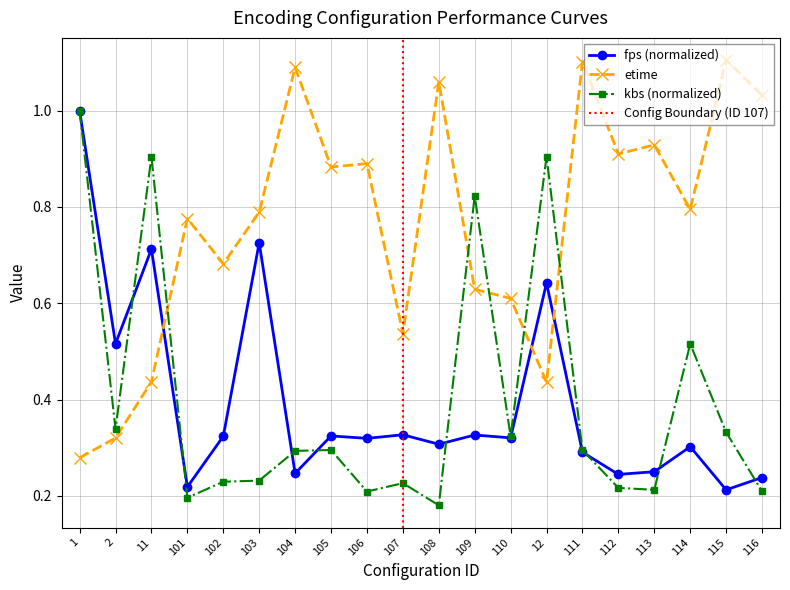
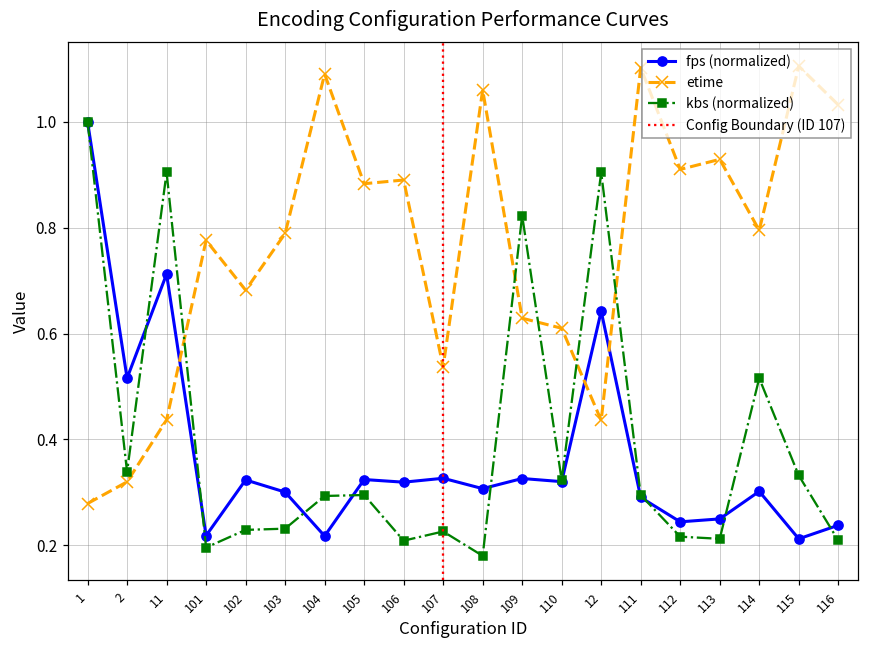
  {
    "fps (normalized)": {
      "2": 0.52,
      "11": 0.71,
      "101": 0.22,
      "102": 0.32,
-     "103": 0.73,
-     "104": 0.25,
+     "103": 0.30,
+     "104": 0.22,
      "105": 0.32,
      "106": 0.32,
      "107": 0.33,
      "108": 0.31,
      "109": 0.33,
      "12": 0.64,
      "112": 0.24,
      "113": 0.25,
      "114": 0.30,
      "115": 0.21,
      "116": 0.24
    },
    "etime": {
      "1": 0.28,
      "2": 0.32,
      "11": 0.44,
      "101": 0.78,
      "102": 0.68,
      "103": 0.79,
      "104": 1.09,
      "105": 0.88,
      "106": 0.89,
      "107": 0.54,
      "108": 1.06,
      "109": 0.63,
      "110": 0.61,
      "12": 0.44,
      "111": 1.10,
      "112": 0.91,
      "113": 0.93,
      "114": 0.80
    },
    "kbs (normalized)": {
      "2": 0.34,
      "11": 0.90,
      "101": 0.20,
      "102": 0.23,
      "103": 0.23,
      "104": 0.29,
      "105": 0.30,
      "106": 0.21,
      "107": 0.23,
      "108": 0.18,
      "109": 0.82,
      "12": 0.90,
      "112": 0.22,
      "113": 0.21,
      "114": 0.52,
      "115": 0.33,
      "116": 0.21
    }
  }
